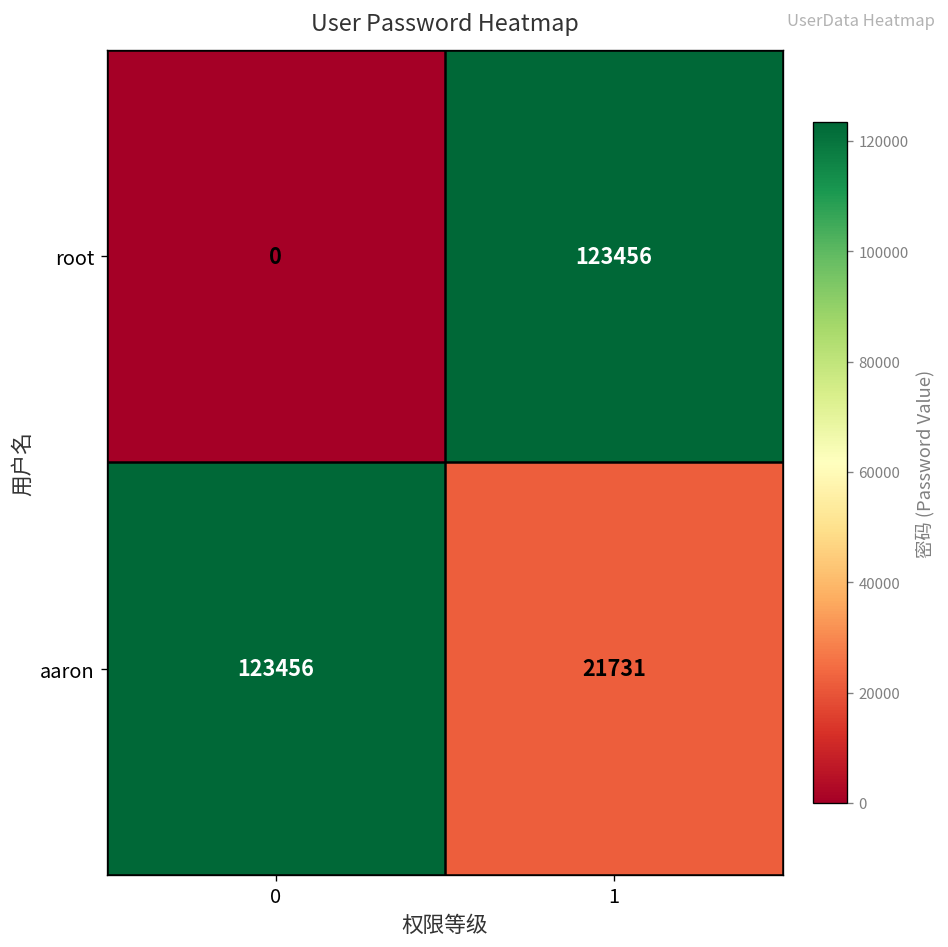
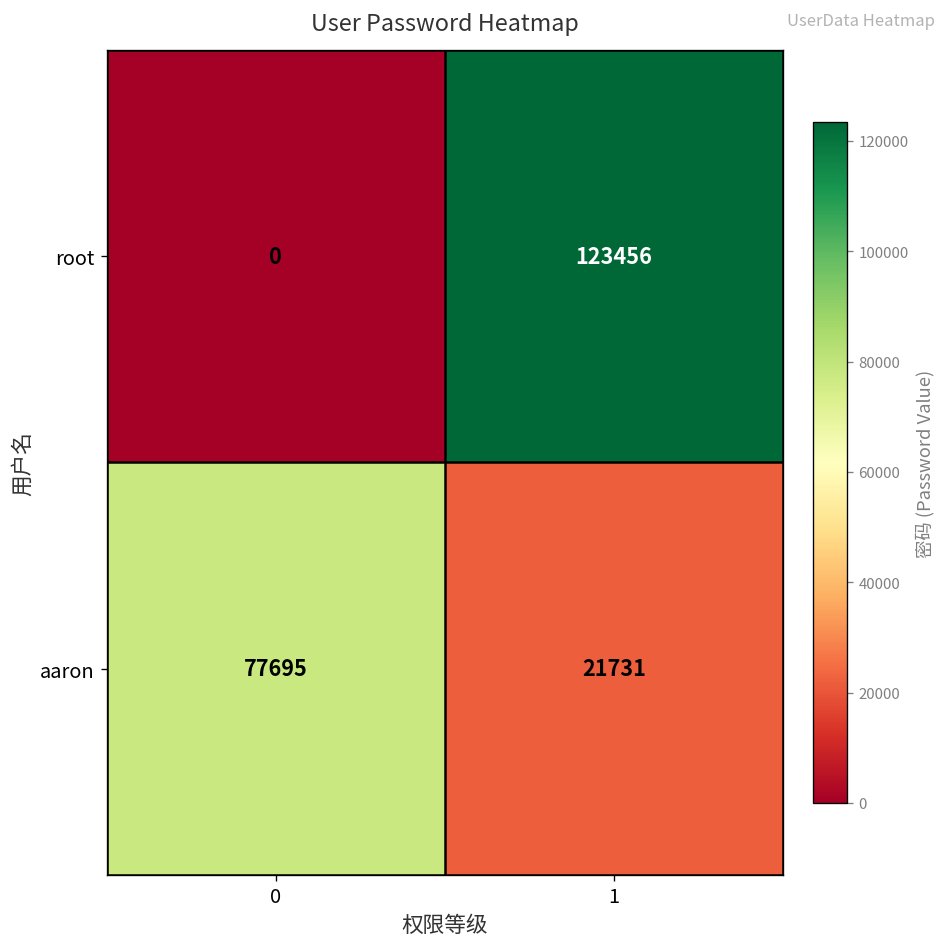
  {
    "root": {
      "0": 0,
      "1": 123456
    },
    "aaron": {
-     "0": 123456,
+     "0": 77695,
      "1": 21731
    }
  }
